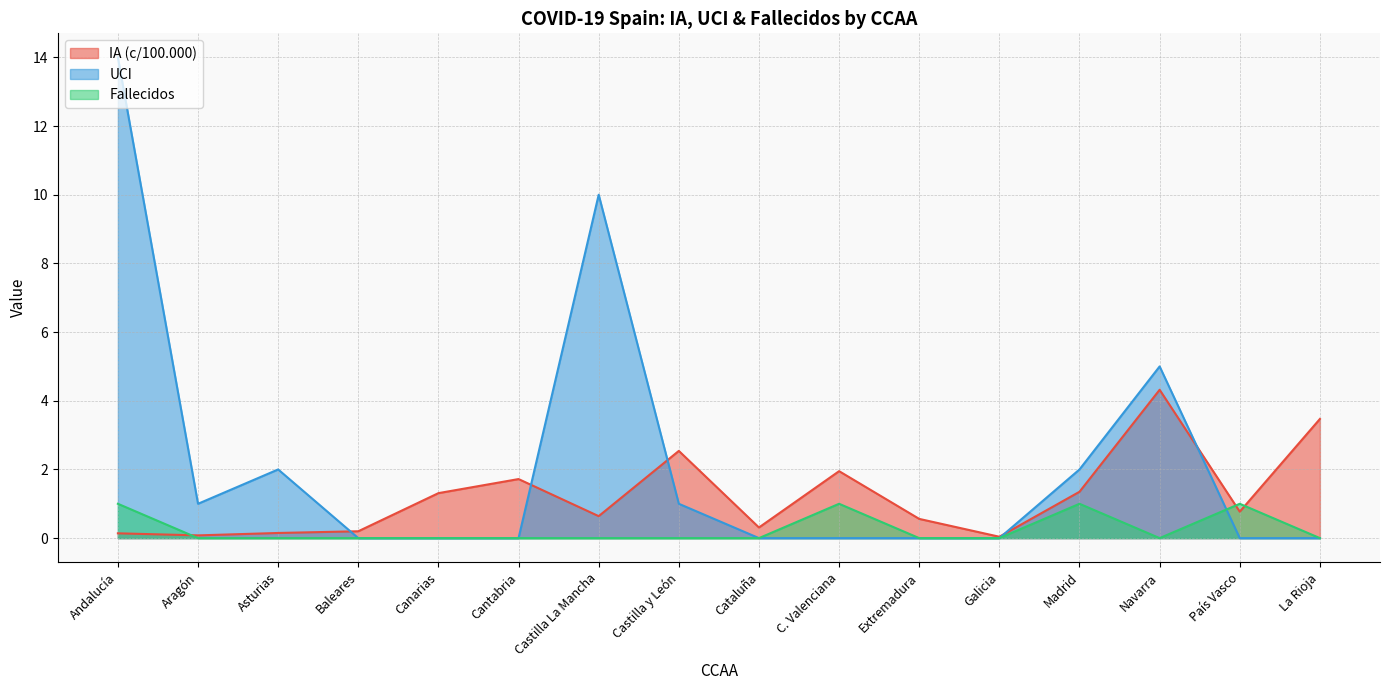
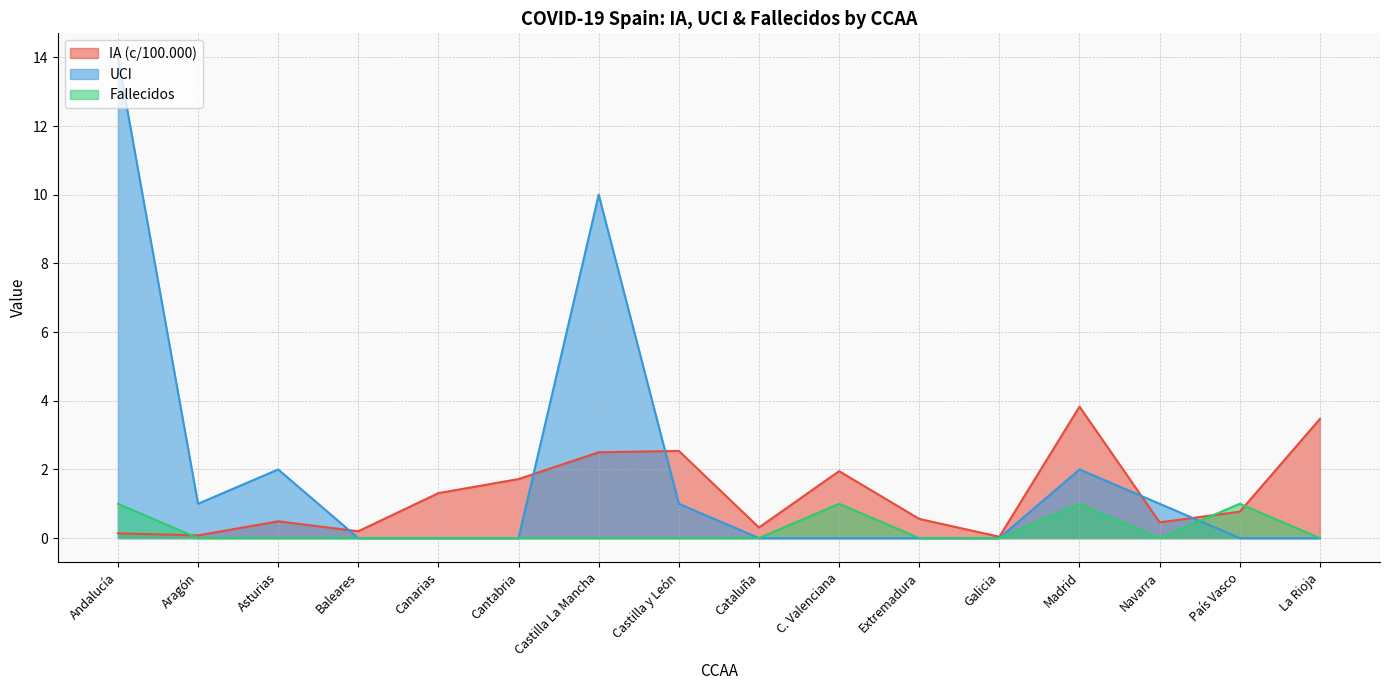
  {
    "IA (c/100.000)": {
      "Andalucía": 0.1,
      "Aragón": 0.1,
-     "Asturias": 0.2,
+     "Asturias": 0.5,
      "Baleares": 0.2,
      "Canarias": 1.3,
      "Cantabria": 1.7,
-     "Castilla La Mancha": 0.6,
+     "Castilla La Mancha": 2.5,
      "Castilla y León": 2.5,
      "Cataluña": 0.3,
      "C. Valenciana": 2.0,
      "Extremadura": 0.6,
-     "Madrid": 1.4,
-     "Navarra": 4.3,
+     "Madrid": 3.8,
+     "Navarra": 0.5,
      "País Vasco": 0.8,
      "La Rioja": 3.5
    },
    "UCI": {
      "Aragón": 1,
      "Asturias": 2,
      "Castilla La Mancha": 10,
      "Castilla y León": 1,
      "C. Valenciana": 0,
      "Madrid": 2,
-     "Navarra": 5,
+     "Navarra": 1,
      "País Vasco": 0
    },
    "Fallecidos": {
      "Andalucía": 1.0,
      "Aragón": 0.0,
      "Asturias": 0.0,
      "Castilla La Mancha": 0.0,
      "Castilla y León": 0.0,
      "C. Valenciana": 1.0,
      "Madrid": 1.0,
      "Navarra": 0.0,
      "País Vasco": 1.0
    }
  }
